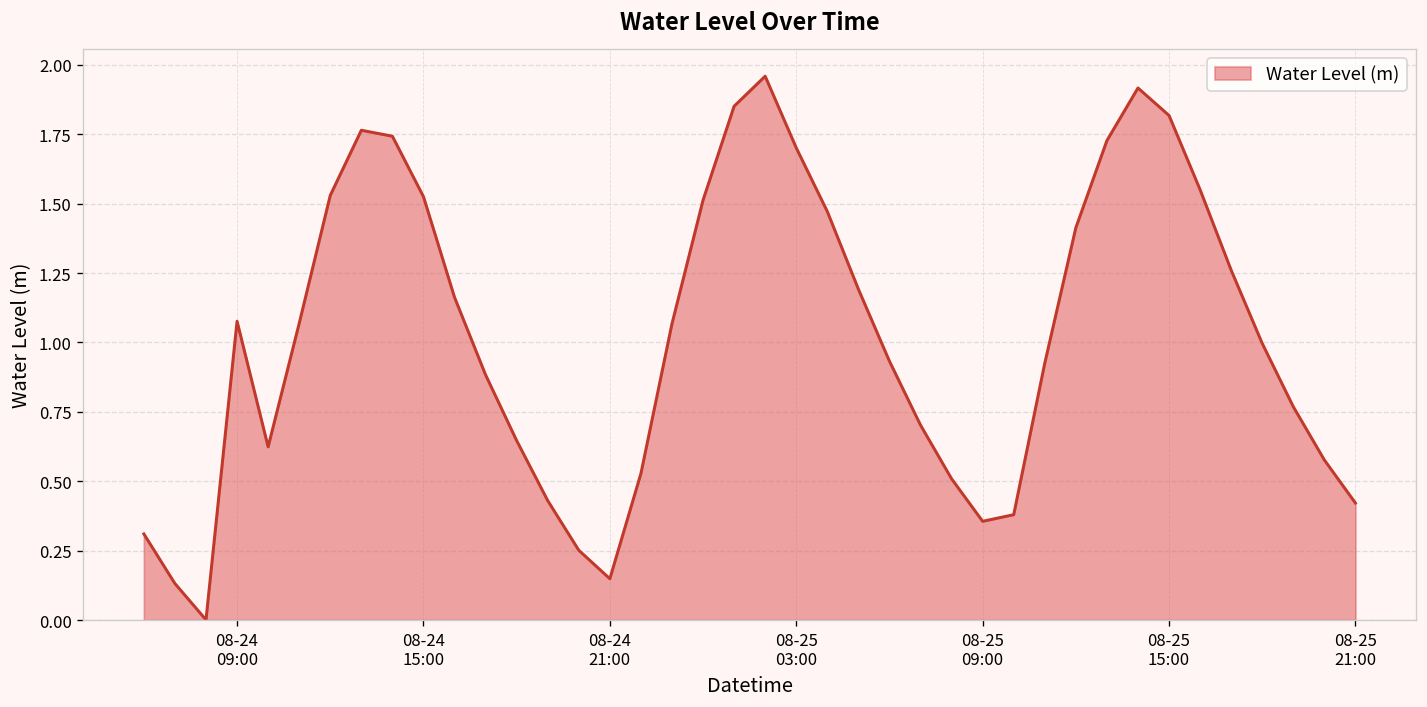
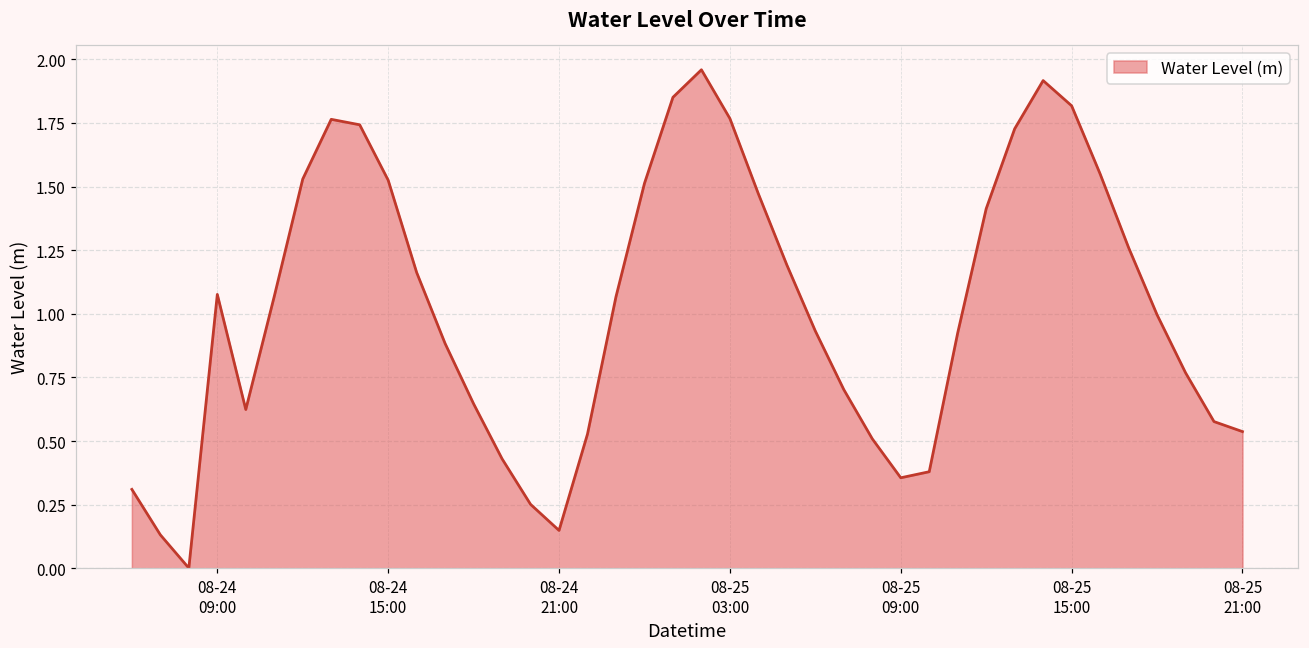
  {
    "08-24 09:00": 1.08,
    "08-24 15:00": 1.53,
    "08-24 21:00": 0.15,
-   "08-25 03:00": 1.70,
+   "08-25 03:00": 1.77,
    "08-25 09:00": 0.36,
    "08-25 15:00": 1.82,
-   "08-25 21:00": 0.42
+   "08-25 21:00": 0.54
  }
